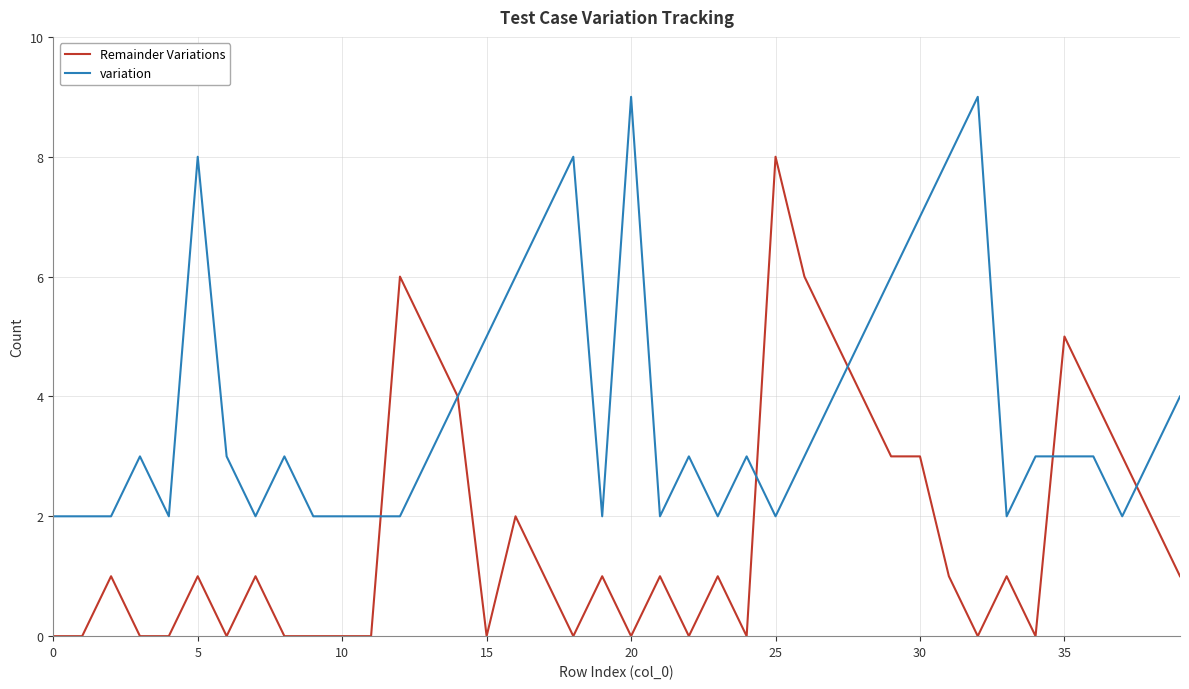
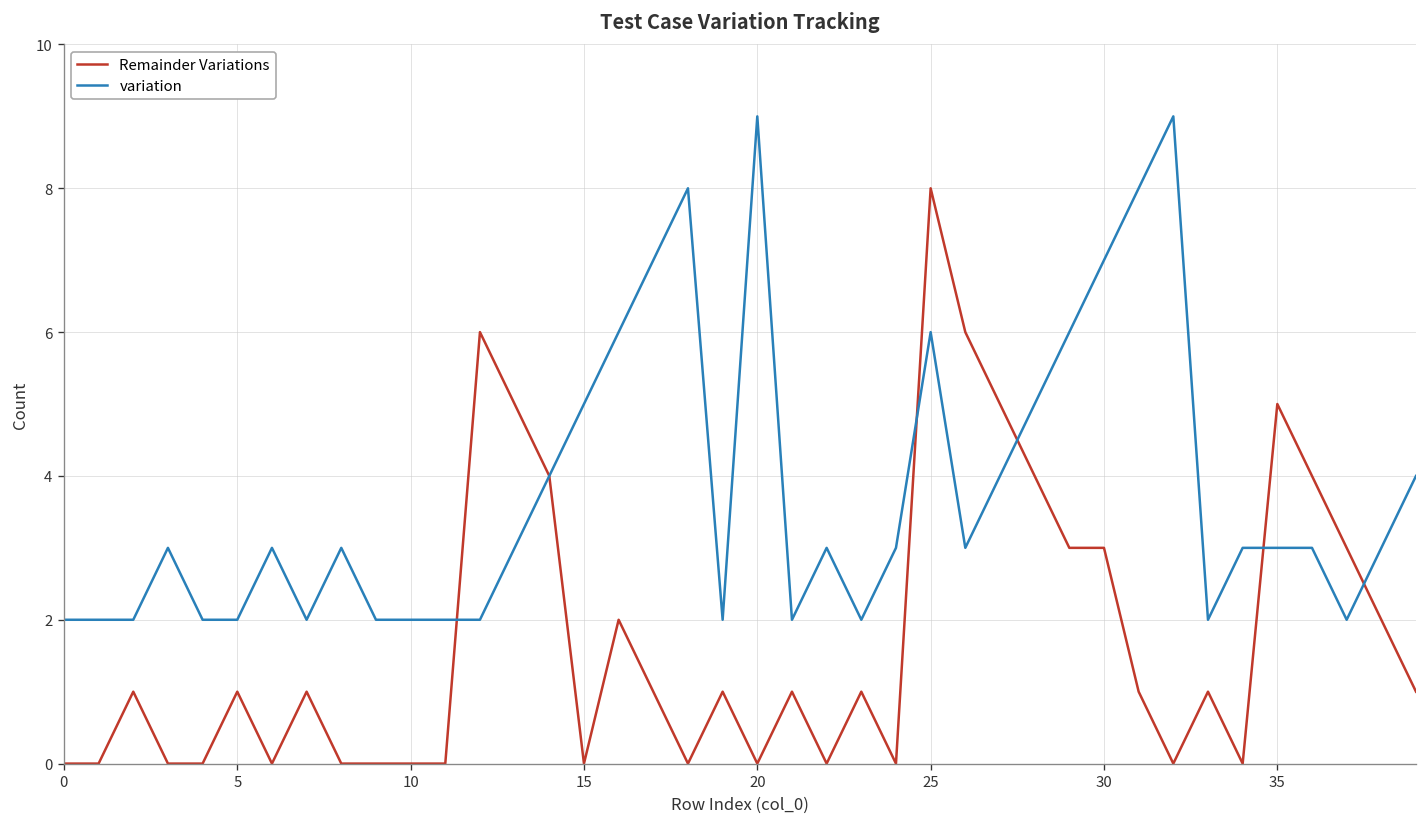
  {
    "Remainder Variations": {
      "0": 0,
      "5": 1,
      "10": 0,
      "15": 0,
      "20": 0,
      "25": 8,
      "30": 3,
      "35": 5
    },
    "variation": {
      "0": 2,
-     "5": 8,
+     "5": 2,
      "10": 2,
      "15": 5,
      "20": 9,
-     "25": 2,
+     "25": 6,
      "30": 7,
      "35": 3
    }
  }
